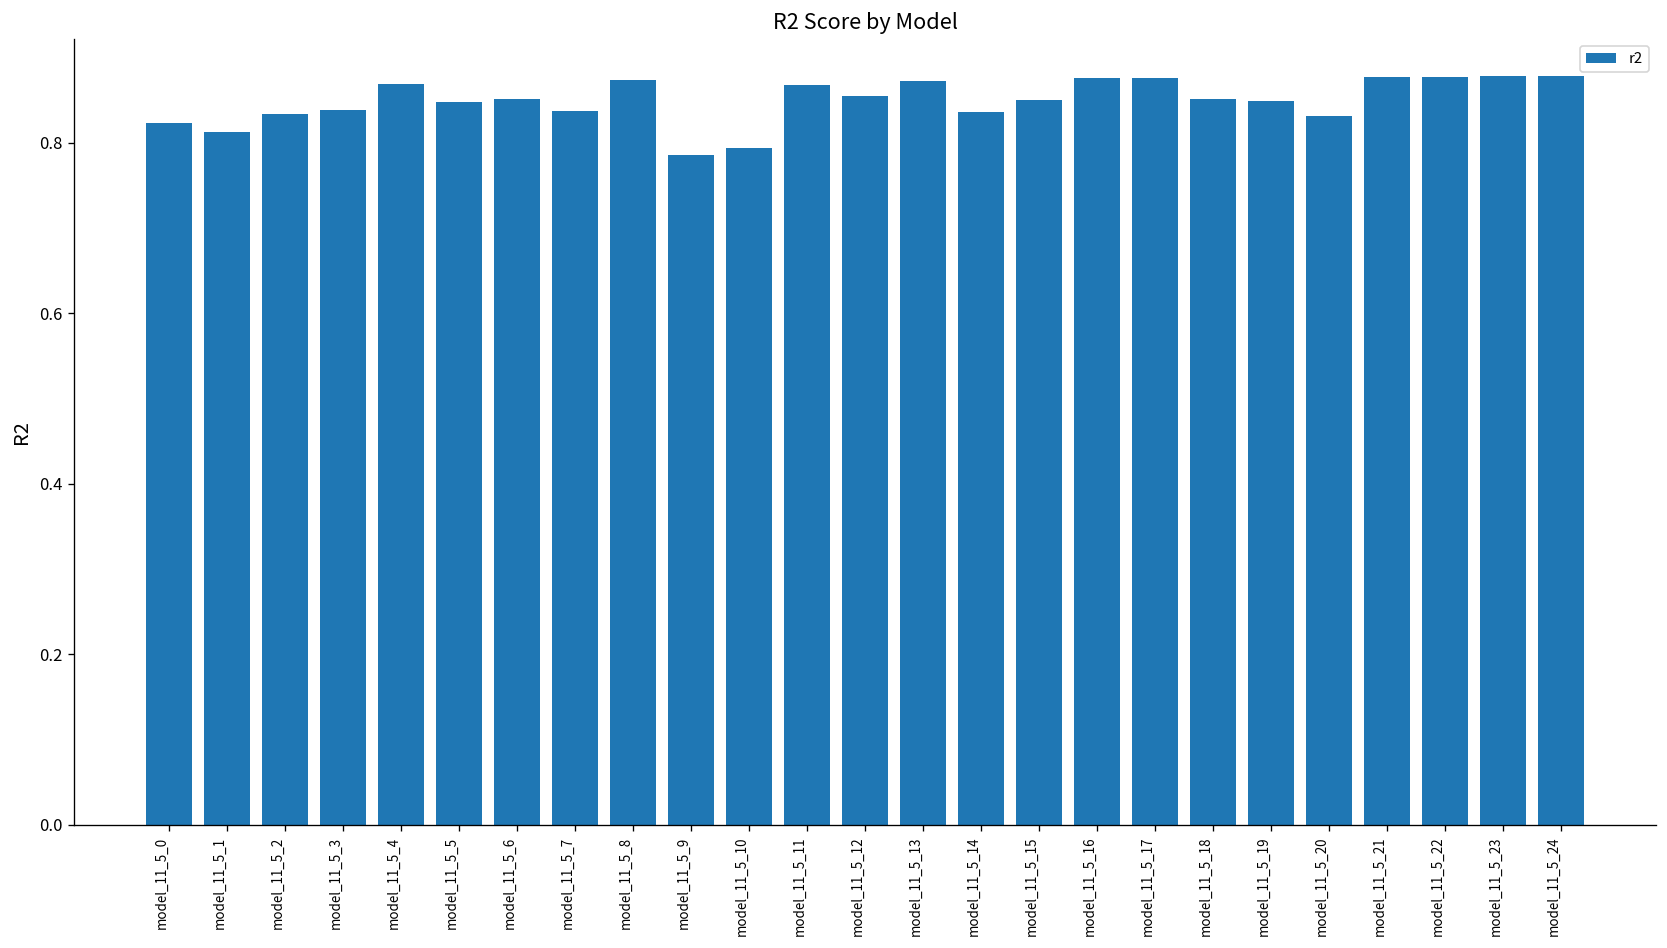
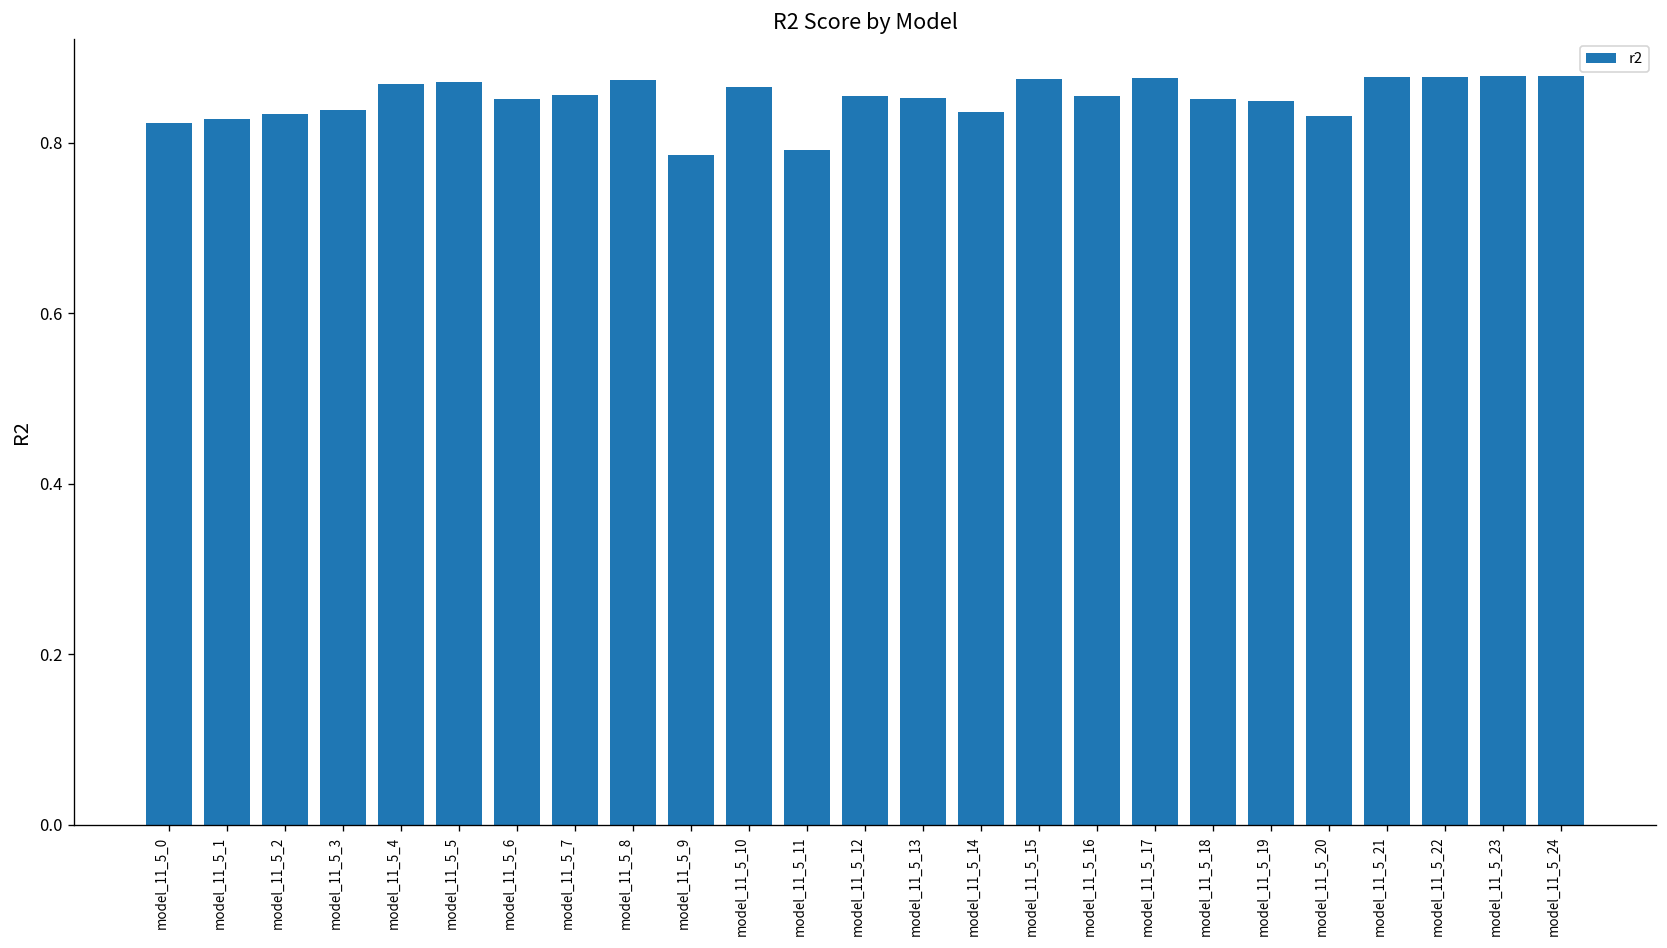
  {
    "model_11_5_0": 0.82,
-   "model_11_5_1": 0.81,
+   "model_11_5_1": 0.83,
    "model_11_5_2": 0.83,
    "model_11_5_3": 0.84,
    "model_11_5_4": 0.87,
-   "model_11_5_5": 0.85,
+   "model_11_5_5": 0.87,
    "model_11_5_6": 0.85,
-   "model_11_5_7": 0.84,
+   "model_11_5_7": 0.86,
    "model_11_5_8": 0.87,
    "model_11_5_9": 0.79,
-   "model_11_5_10": 0.79,
-   "model_11_5_11": 0.87,
+   "model_11_5_10": 0.87,
+   "model_11_5_11": 0.79,
    "model_11_5_12": 0.86,
-   "model_11_5_13": 0.87,
+   "model_11_5_13": 0.85,
    "model_11_5_14": 0.84,
-   "model_11_5_15": 0.85,
-   "model_11_5_16": 0.88,
+   "model_11_5_15": 0.88,
+   "model_11_5_16": 0.86,
    "model_11_5_17": 0.88,
    "model_11_5_18": 0.85,
    "model_11_5_19": 0.85,
    "model_11_5_20": 0.83,
    "model_11_5_21": 0.88,
    "model_11_5_22": 0.88,
    "model_11_5_23": 0.88,
    "model_11_5_24": 0.88
  }
